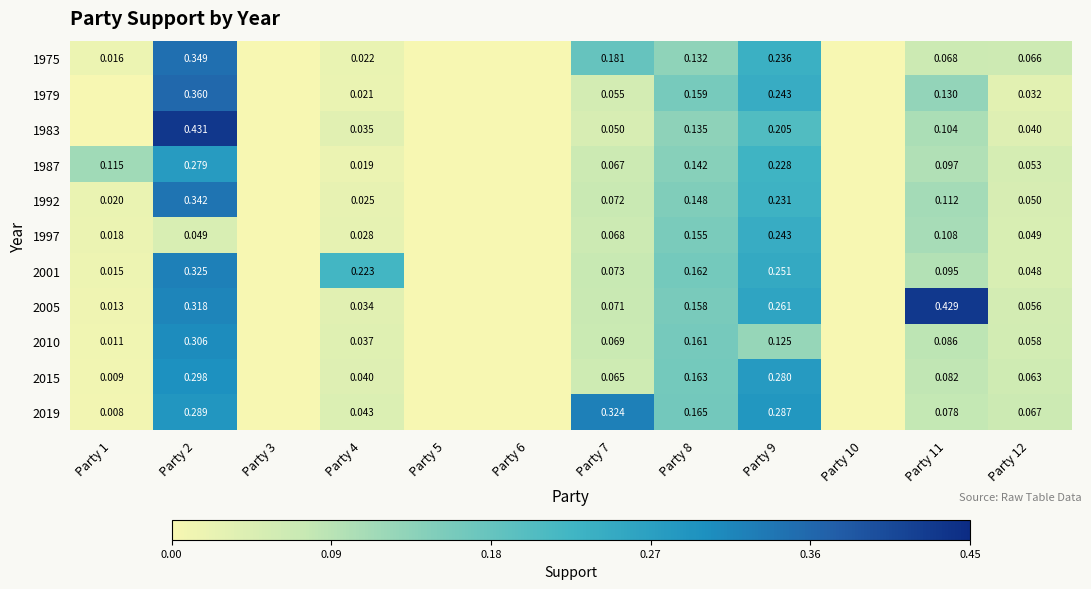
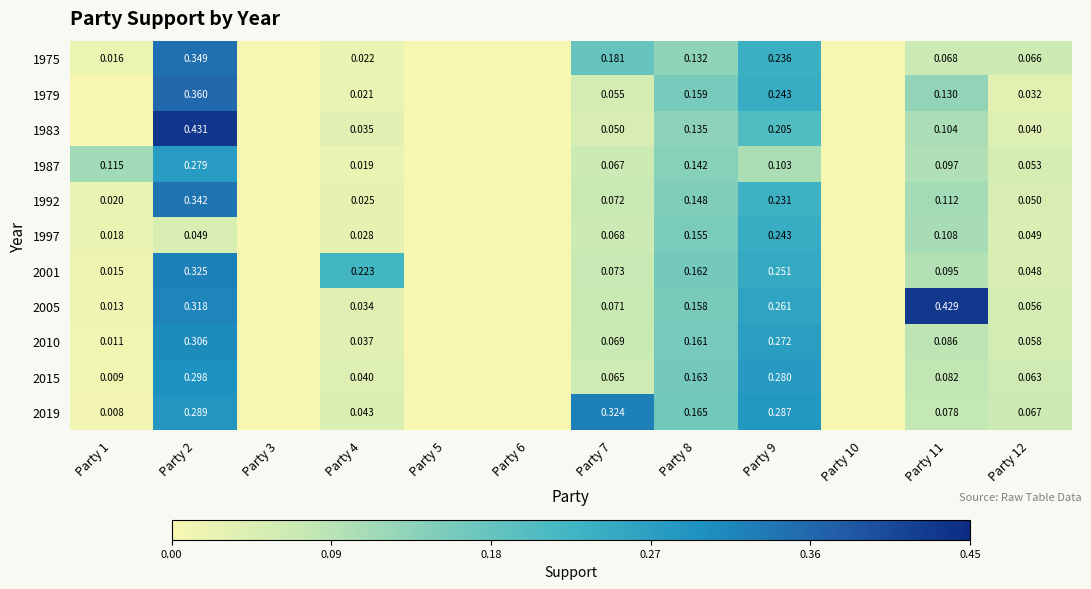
  {
    "1975": {
      "Party 1": 0.016,
      "Party 2": 0.349,
      "Party 4": 0.022,
      "Party 7": 0.181,
      "Party 8": 0.132,
      "Party 9": 0.236,
      "Party 11": 0.068,
      "Party 12": 0.066
    },
    "1979": {
      "Party 2": 0.360,
      "Party 4": 0.021,
      "Party 7": 0.055,
      "Party 8": 0.159,
      "Party 9": 0.243,
      "Party 11": 0.130,
      "Party 12": 0.032
    },
    "1983": {
      "Party 2": 0.431,
      "Party 4": 0.035,
      "Party 7": 0.050,
      "Party 8": 0.135,
      "Party 9": 0.205,
      "Party 11": 0.104,
      "Party 12": 0.040
    },
    "1987": {
      "Party 1": 0.115,
      "Party 2": 0.279,
      "Party 4": 0.019,
      "Party 7": 0.067,
      "Party 8": 0.142,
-     "Party 9": 0.228,
+     "Party 9": 0.103,
      "Party 11": 0.097,
      "Party 12": 0.053
    },
    "1992": {
      "Party 1": 0.020,
      "Party 2": 0.342,
      "Party 4": 0.025,
      "Party 7": 0.072,
      "Party 8": 0.148,
      "Party 9": 0.231,
      "Party 11": 0.112,
      "Party 12": 0.050
    },
    "1997": {
      "Party 1": 0.018,
      "Party 2": 0.049,
      "Party 4": 0.028,
      "Party 7": 0.068,
      "Party 8": 0.155,
      "Party 9": 0.243,
      "Party 11": 0.108,
      "Party 12": 0.049
    },
    "2001": {
      "Party 1": 0.015,
      "Party 2": 0.325,
      "Party 4": 0.223,
      "Party 7": 0.073,
      "Party 8": 0.162,
      "Party 9": 0.251,
      "Party 11": 0.095,
      "Party 12": 0.048
    },
    "2005": {
      "Party 1": 0.013,
      "Party 2": 0.318,
      "Party 4": 0.034,
      "Party 7": 0.071,
      "Party 8": 0.158,
      "Party 9": 0.261,
      "Party 11": 0.429,
      "Party 12": 0.056
    },
    "2010": {
      "Party 1": 0.011,
      "Party 2": 0.306,
      "Party 4": 0.037,
      "Party 7": 0.069,
      "Party 8": 0.161,
-     "Party 9": 0.125,
+     "Party 9": 0.272,
      "Party 11": 0.086,
      "Party 12": 0.058
    },
    "2015": {
      "Party 1": 0.009,
      "Party 2": 0.298,
      "Party 4": 0.040,
      "Party 7": 0.065,
      "Party 8": 0.163,
      "Party 9": 0.280,
      "Party 11": 0.082,
      "Party 12": 0.063
    },
    "2019": {
      "Party 1": 0.008,
      "Party 2": 0.289,
      "Party 4": 0.043,
      "Party 7": 0.324,
      "Party 8": 0.165,
      "Party 9": 0.287,
      "Party 11": 0.078,
      "Party 12": 0.067
    }
  }
